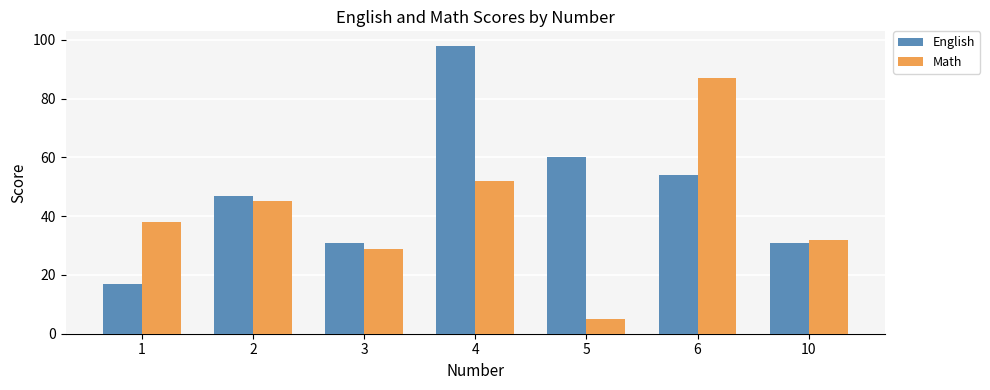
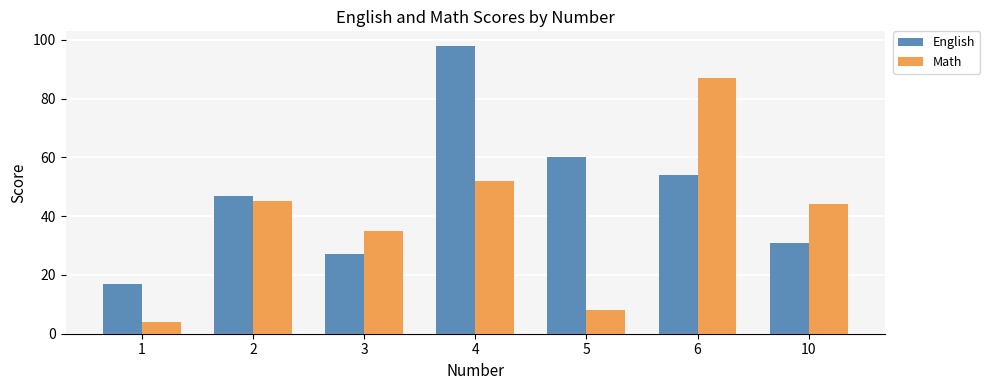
  {
    "English": {
      "1": 17,
      "2": 47,
-     "3": 31,
+     "3": 27,
      "4": 98,
      "5": 60,
      "6": 54,
      "10": 31
    },
    "Math": {
-     "1": 38,
+     "1": 4,
      "2": 45,
-     "3": 29,
+     "3": 35,
      "4": 52,
-     "5": 5,
+     "5": 8,
      "6": 87,
-     "10": 32
+     "10": 44
    }
  }
